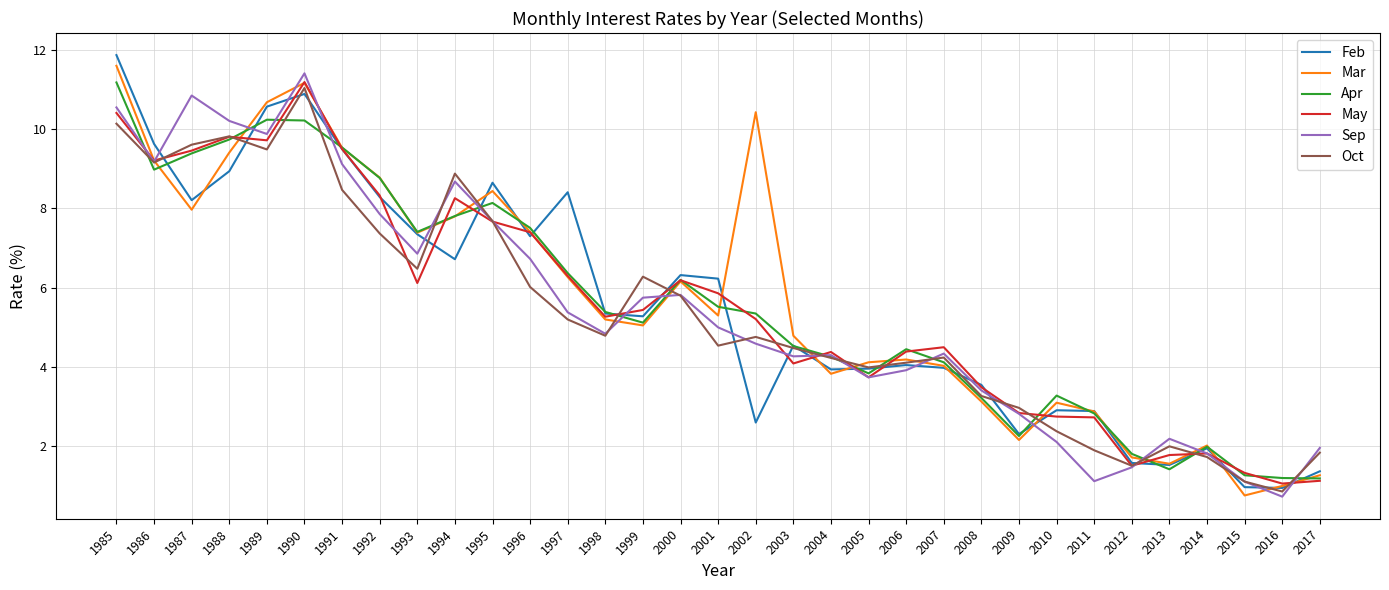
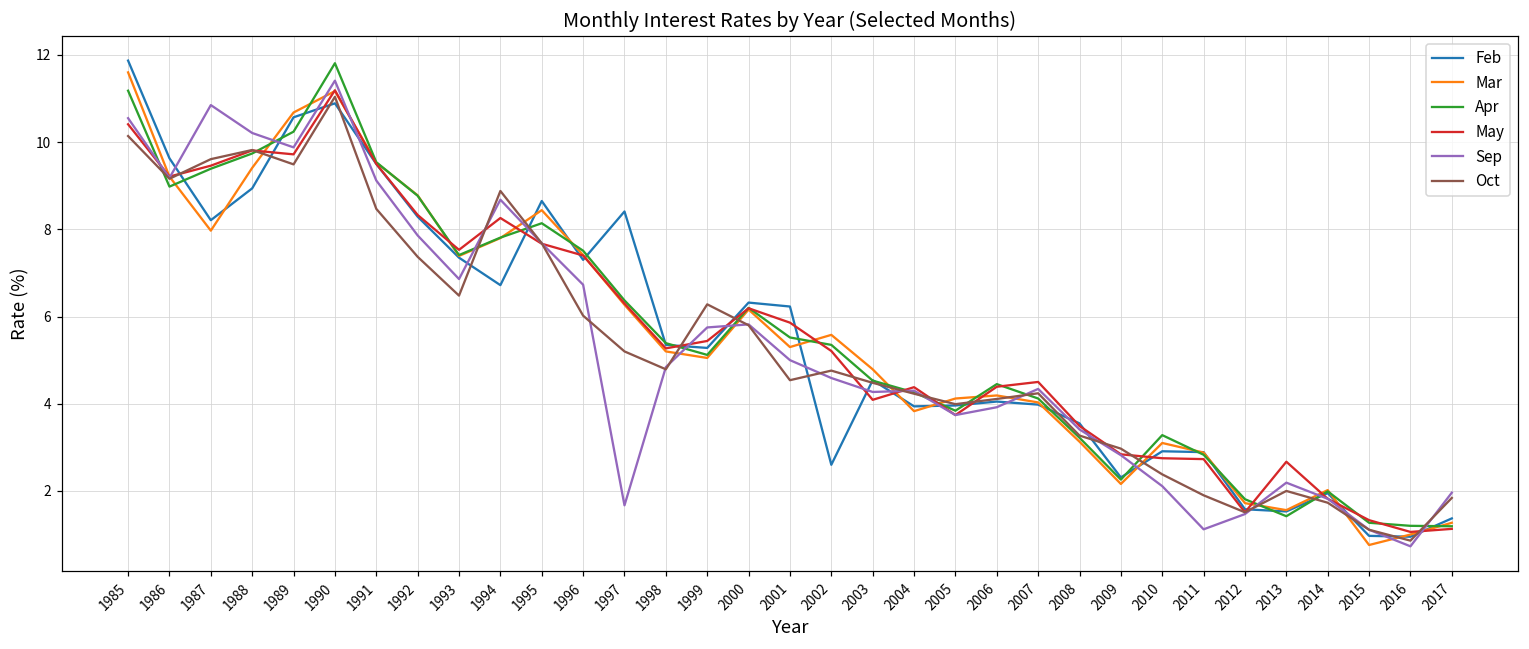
  {
    "Feb": {
      "1985": 11.9,
      "1986": 9.6,
      "1987": 8.2,
      "1988": 8.9,
      "1989": 10.6,
      "1990": 10.9,
      "1994": 6.7,
      "1995": 8.7,
      "1996": 7.3,
      "1997": 8.4,
      "1999": 5.3,
      "2000": 6.3,
      "2001": 6.2,
      "2002": 2.6,
      "2004": 3.9,
      "2010": 2.9,
      "2012": 1.6,
      "2015": 1.0,
      "2017": 1.4
    },
    "Mar": {
      "1985": 11.6,
      "1987": 8.0,
      "1988": 9.4,
      "1989": 10.7,
      "1995": 8.4,
      "1998": 5.2,
      "1999": 5.1,
      "2001": 5.3,
-     "2002": 10.4,
+     "2002": 5.6,
      "2003": 4.8,
      "2004": 3.8,
      "2005": 4.1,
      "2006": 4.2,
      "2008": 3.1,
      "2009": 2.2,
      "2010": 3.1,
      "2012": 1.7,
      "2015": 0.8,
      "2017": 1.3
    },
    "Apr": {
      "1985": 11.2,
      "1986": 9.0,
      "1987": 9.4,
      "1988": 9.7,
      "1989": 10.2,
-     "1990": 10.2,
+     "1990": 11.8,
      "1995": 8.1,
      "1996": 7.5,
      "1997": 6.4,
      "1999": 5.1,
      "2001": 5.5,
      "2002": 5.4,
      "2005": 3.8,
      "2007": 4.1,
      "2010": 3.3,
      "2012": 1.8,
      "2013": 1.4,
      "2016": 1.2
    },
    "May": {
      "1985": 10.4,
      "1987": 9.5,
      "1989": 9.7,
-     "1993": 6.1,
+     "1993": 7.5,
      "1994": 8.3,
      "1998": 5.3,
      "1999": 5.4,
      "2001": 5.9,
      "2002": 5.2,
      "2003": 4.1,
      "2004": 4.4,
      "2007": 4.5,
      "2010": 2.8,
      "2011": 2.7,
-     "2013": 1.8
+     "2013": 2.7
    },
    "Sep": {
      "1985": 10.6,
      "1987": 10.9,
      "1988": 10.2,
      "1989": 9.9,
      "1990": 11.4,
      "1991": 9.1,
      "1992": 7.9,
      "1993": 6.9,
      "1994": 8.7,
      "1996": 6.7,
-     "1997": 5.4,
+     "1997": 1.7,
      "1999": 5.8,
      "2001": 5.0,
      "2002": 4.6,
      "2003": 4.3,
      "2006": 3.9,
      "2007": 4.3,
      "2008": 3.4,
      "2010": 2.1,
      "2011": 1.1,
      "2013": 2.2,
      "2016": 0.7,
      "2017": 2.0
    },
    "Oct": {
      "1985": 10.1,
      "1987": 9.6,
      "1989": 9.5,
      "1990": 11.0,
      "1991": 8.5,
      "1992": 7.4,
      "1993": 6.5,
      "1994": 8.9,
      "1996": 6.0,
      "1997": 5.2,
      "1999": 6.3,
      "2001": 4.5,
      "2002": 4.8,
      "2007": 4.2,
      "2009": 3.0,
      "2010": 2.4,
      "2011": 1.9,
      "2013": 2.0,
      "2014": 1.7,
      "2016": 0.9,
      "2017": 1.8
    }
  }
